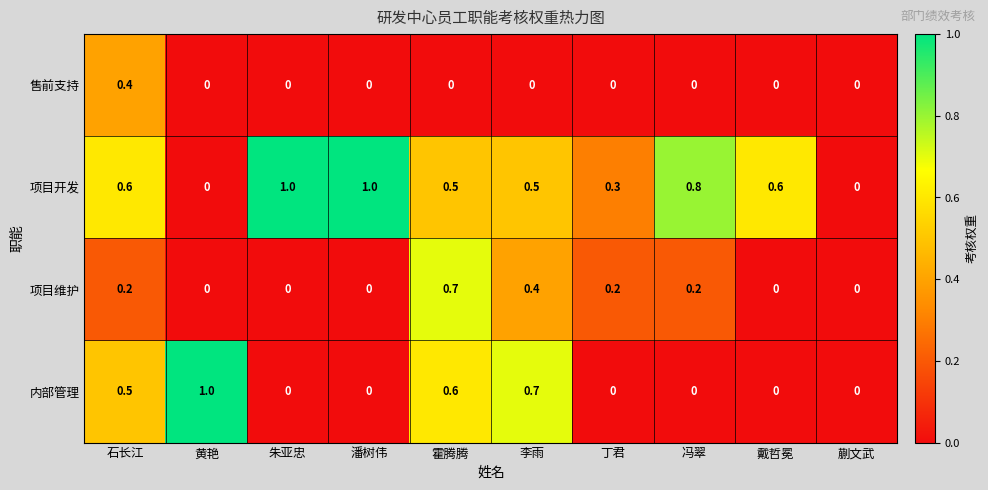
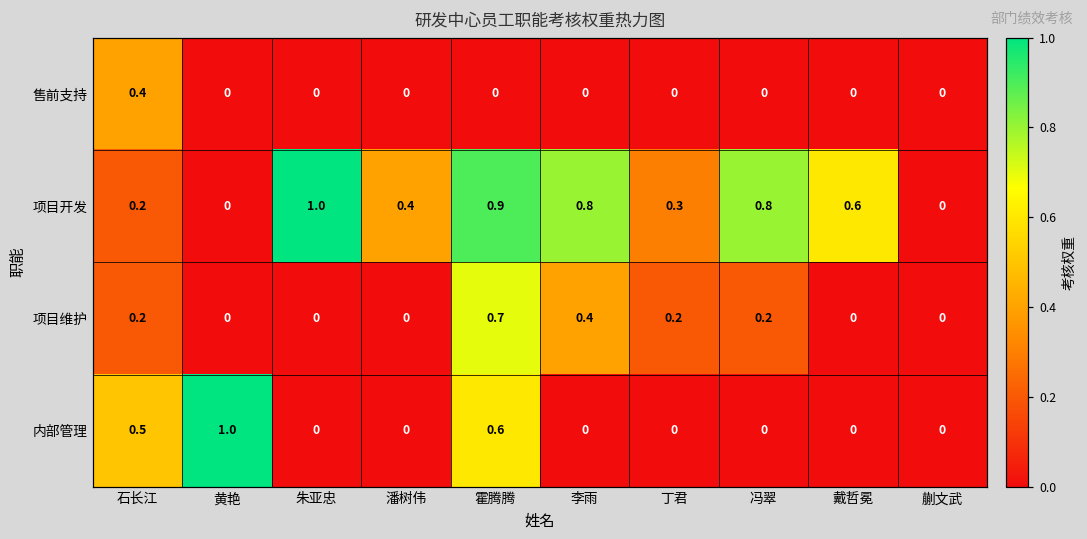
  {
    "售前支持": {
      "石长江": 0.4,
      "黄艳": 0,
      "朱亚忠": 0,
      "潘树伟": 0,
      "霍腾腾": 0,
      "李雨": 0,
      "丁君": 0,
      "冯翠": 0,
      "戴哲冕": 0,
      "蒯文武": 0
    },
    "项目开发": {
-     "石长江": 0.6,
+     "石长江": 0.2,
      "黄艳": 0,
      "朱亚忠": 1.0,
-     "潘树伟": 1.0,
-     "霍腾腾": 0.5,
-     "李雨": 0.5,
+     "潘树伟": 0.4,
+     "霍腾腾": 0.9,
+     "李雨": 0.8,
      "丁君": 0.3,
      "冯翠": 0.8,
      "戴哲冕": 0.6,
      "蒯文武": 0
    },
    "项目维护": {
      "石长江": 0.2,
      "黄艳": 0,
      "朱亚忠": 0,
      "潘树伟": 0,
      "霍腾腾": 0.7,
      "李雨": 0.4,
      "丁君": 0.2,
      "冯翠": 0.2,
      "戴哲冕": 0,
      "蒯文武": 0
    },
    "内部管理": {
      "石长江": 0.5,
      "黄艳": 1.0,
      "朱亚忠": 0,
      "潘树伟": 0,
      "霍腾腾": 0.6,
-     "李雨": 0.7,
+     "李雨": 0,
      "丁君": 0,
      "冯翠": 0,
      "戴哲冕": 0,
      "蒯文武": 0
    }
  }
